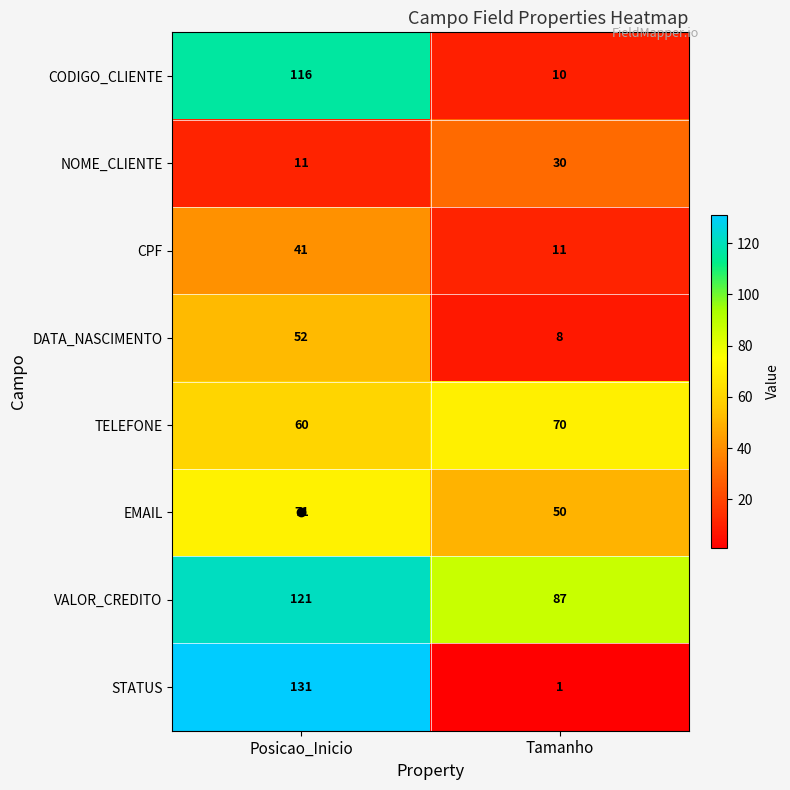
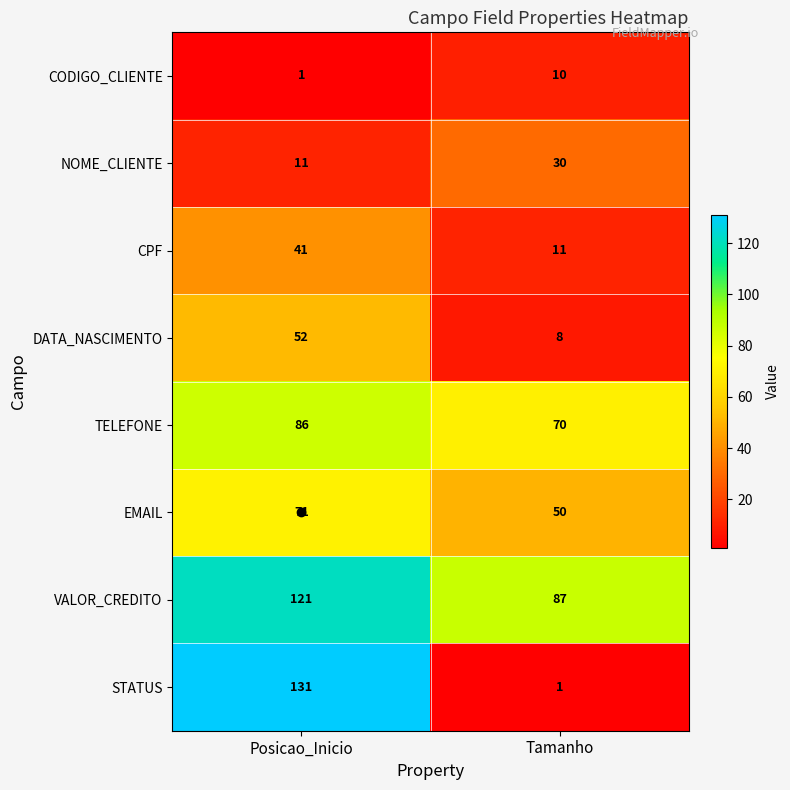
  {
    "CODIGO_CLIENTE": {
-     "Posicao_Inicio": 116,
+     "Posicao_Inicio": 1,
      "Tamanho": 10
    },
    "NOME_CLIENTE": {
      "Posicao_Inicio": 11,
      "Tamanho": 30
    },
    "CPF": {
      "Posicao_Inicio": 41,
      "Tamanho": 11
    },
    "DATA_NASCIMENTO": {
      "Posicao_Inicio": 52,
      "Tamanho": 8
    },
    "TELEFONE": {
-     "Posicao_Inicio": 60,
+     "Posicao_Inicio": 86,
      "Tamanho": 70
    },
    "EMAIL": {
      "Tamanho": 50
    },
    "VALOR_CREDITO": {
      "Posicao_Inicio": 121,
      "Tamanho": 87
    },
    "STATUS": {
      "Posicao_Inicio": 131,
      "Tamanho": 1
    }
  }
